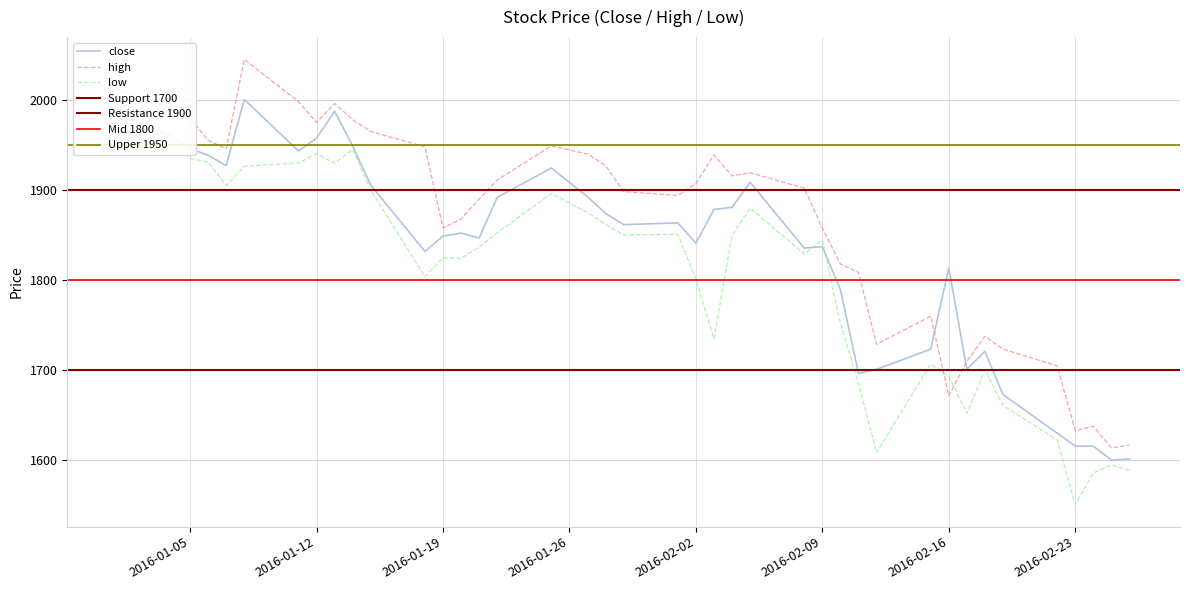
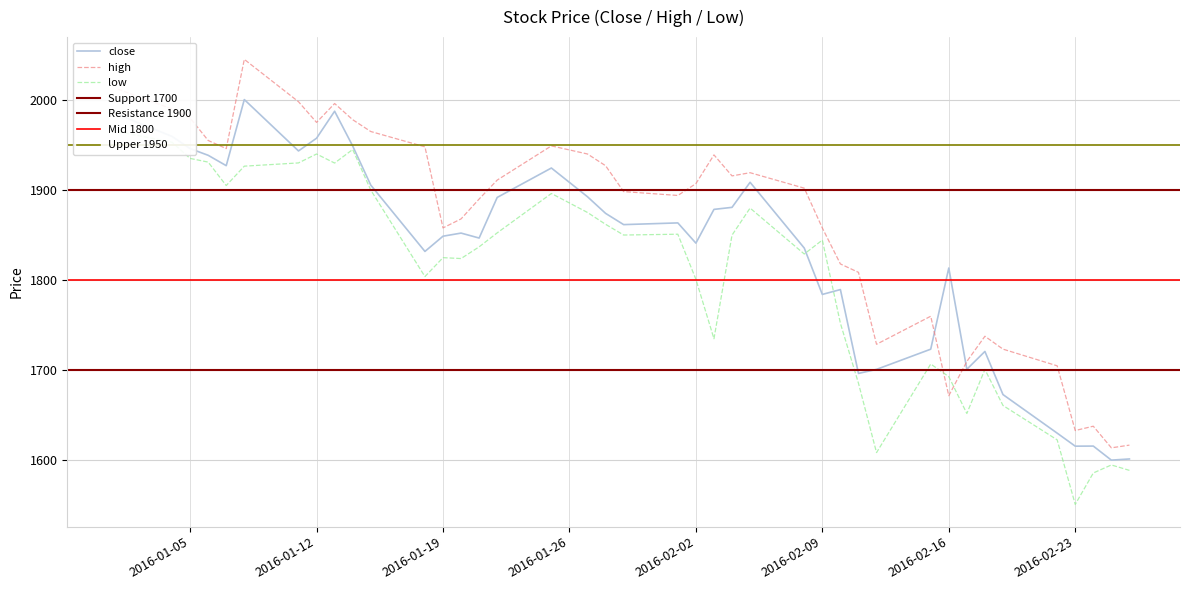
  {
    "close": {
      "2016-01-12": 1960,
      "2016-01-19": 1850,
      "2016-02-02": 1840,
-     "2016-02-09": 1840,
+     "2016-02-09": 1780,
      "2016-02-16": 1810,
      "2016-02-23": 1620
    },
    "high": {
      "2016-01-12": 1980,
      "2016-01-19": 1860,
      "2016-02-02": 1910,
      "2016-02-09": 1860,
      "2016-02-16": 1670,
      "2016-02-23": 1630
    },
    "low": {
      "2016-01-05": 1940,
      "2016-01-12": 1940,
      "2016-01-19": 1830,
      "2016-02-02": 1800,
      "2016-02-09": 1840,
      "2016-02-16": 1690,
      "2016-02-23": 1550
    }
  }
